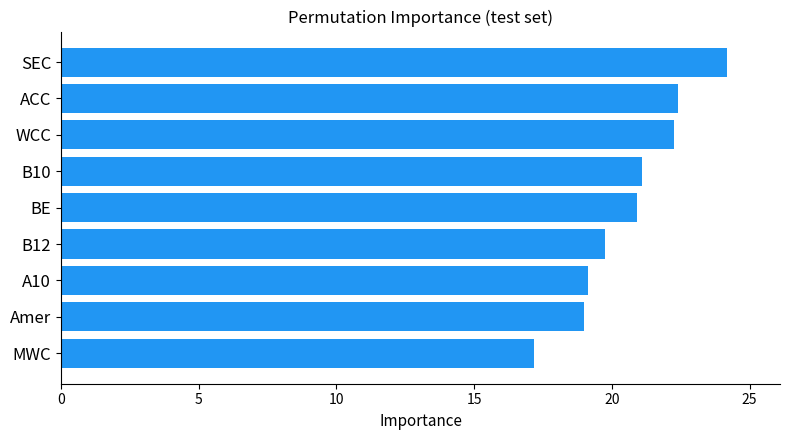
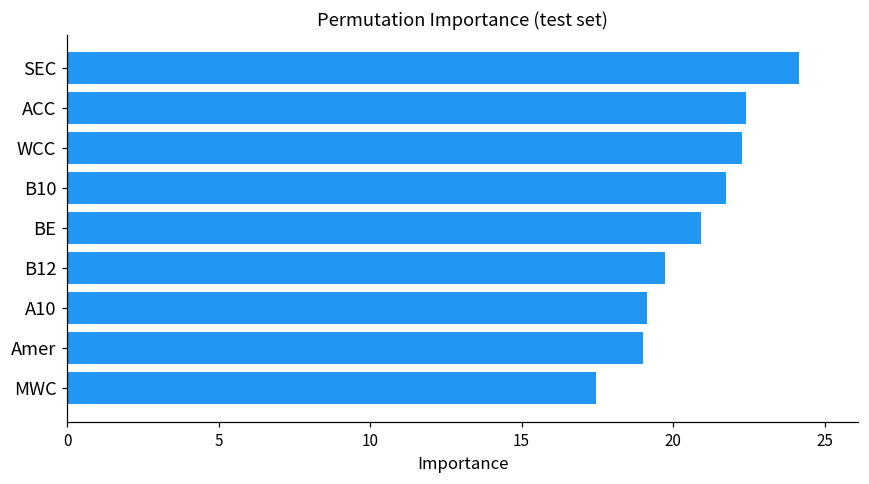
  {
    "SEC": 24.2,
    "ACC": 22.4,
    "WCC": 22.3,
-   "B10": 21.1,
+   "B10": 21.8,
    "BE": 20.9,
    "B12": 19.8,
    "A10": 19.1,
    "Amer": 19.0,
-   "MWC": 17.2
+   "MWC": 17.5
  }
